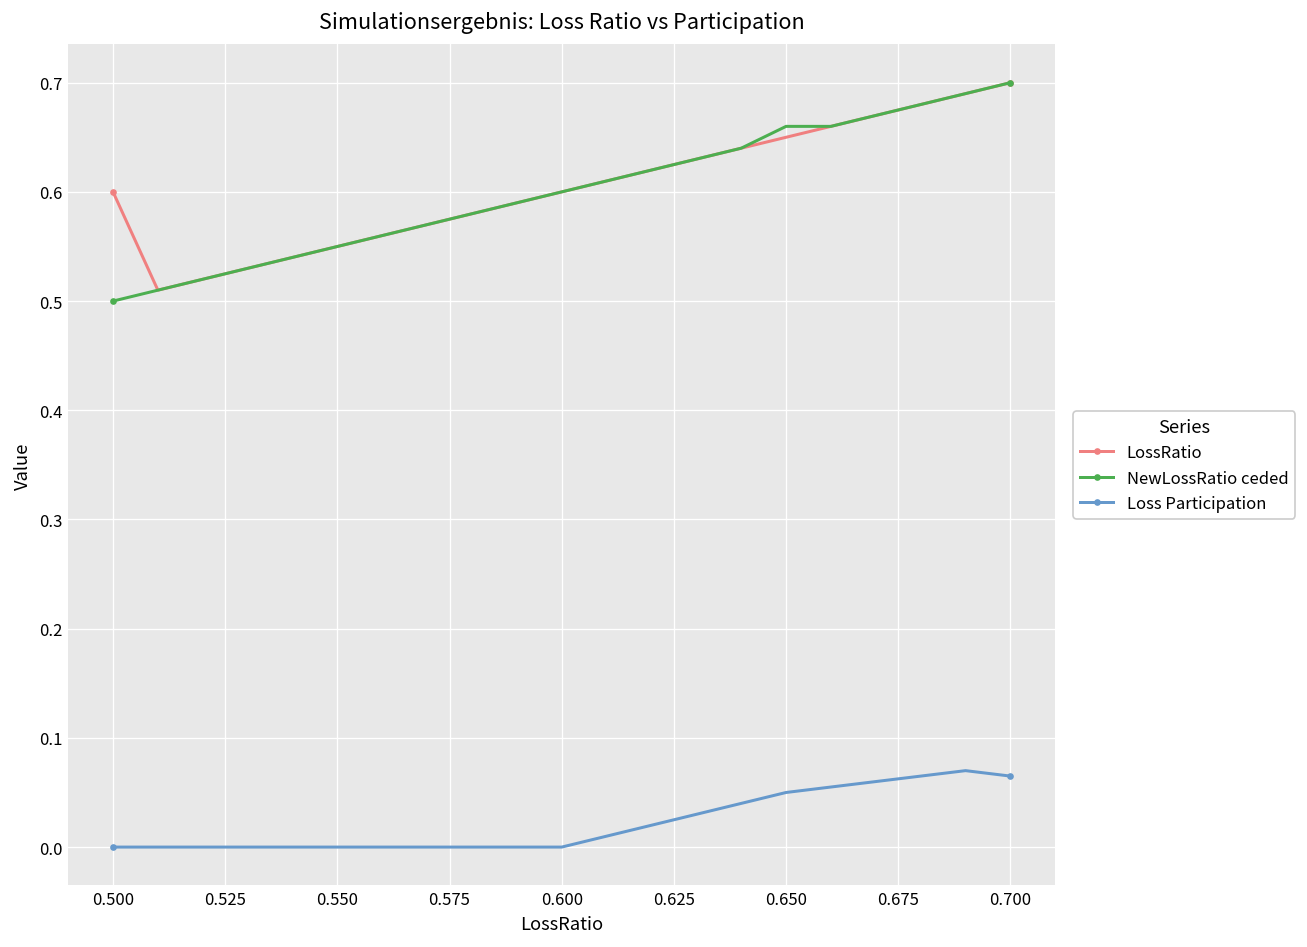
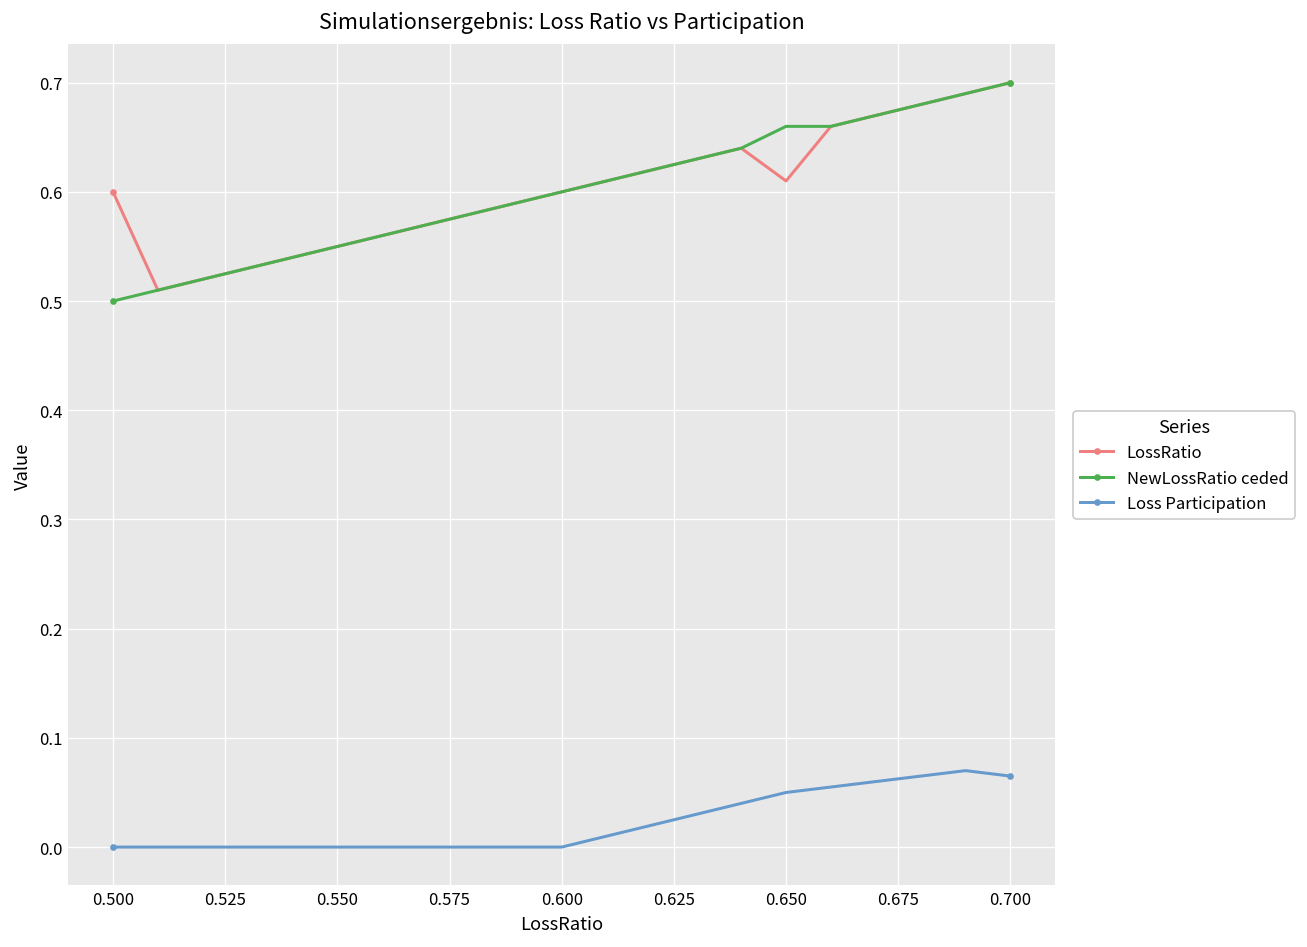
  {
    "LossRatio": {
      "0.500": 0.60,
-     "0.650": 0.65
+     "0.650": 0.61
    },
    "NewLossRatio ceded": {
      "0.500": 0.50,
      "0.650": 0.66
    },
    "Loss Participation": {
      "0.500": 0.00,
      "0.550": 0.00,
      "0.600": 0.00,
      "0.650": 0.05,
      "0.700": 0.07
    }
  }
